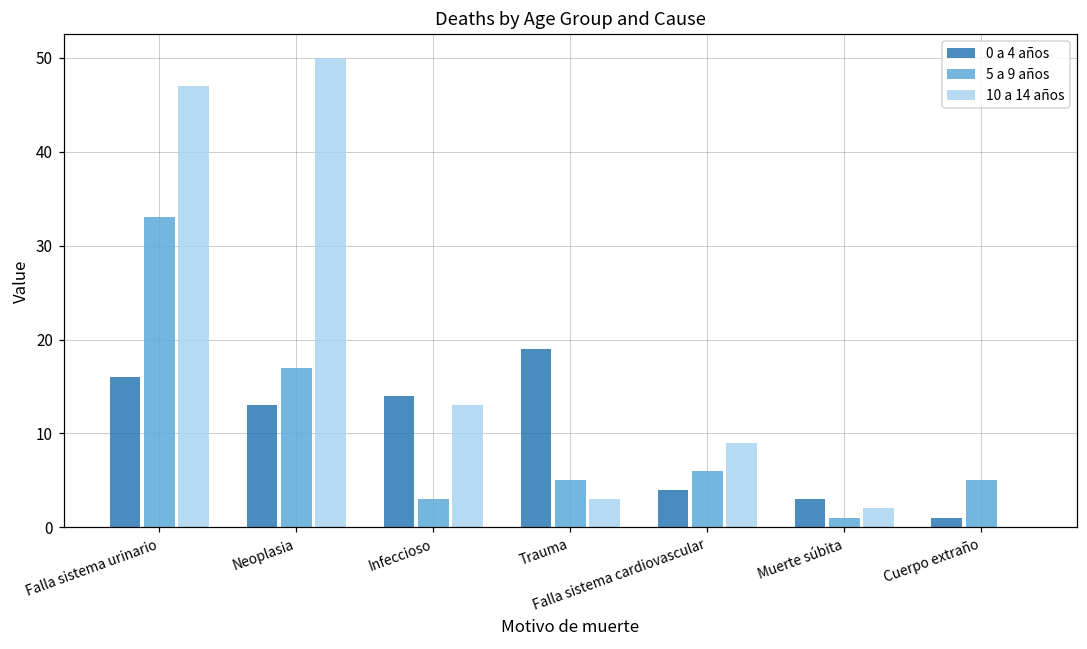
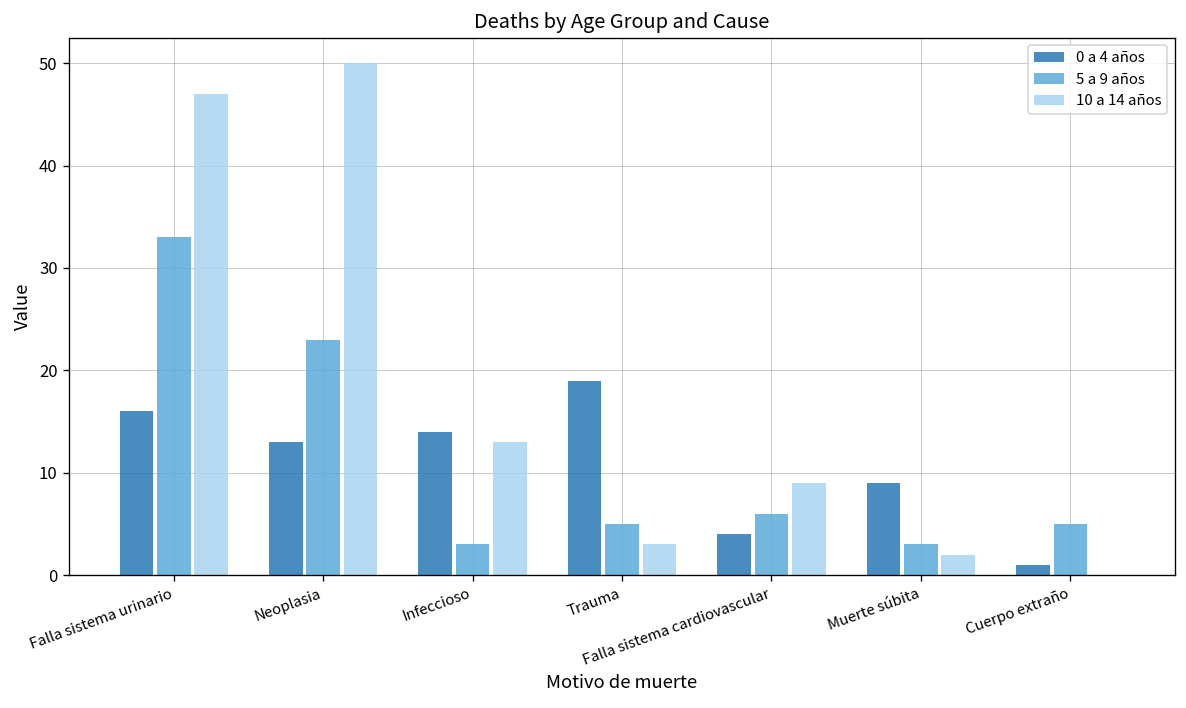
  {
    "0 a 4 años": {
      "Falla sistema urinario": 16,
      "Neoplasia": 13,
      "Infeccioso": 14,
      "Trauma": 19,
      "Falla sistema cardiovascular": 4,
-     "Muerte súbita": 3,
+     "Muerte súbita": 9,
      "Cuerpo extraño": 1
    },
    "5 a 9 años": {
      "Falla sistema urinario": 33,
-     "Neoplasia": 17,
+     "Neoplasia": 23,
      "Infeccioso": 3,
      "Trauma": 5,
      "Falla sistema cardiovascular": 6,
-     "Muerte súbita": 1,
+     "Muerte súbita": 3,
      "Cuerpo extraño": 5
    },
    "10 a 14 años": {
      "Falla sistema urinario": 47,
      "Neoplasia": 50,
      "Infeccioso": 13,
      "Trauma": 3,
      "Falla sistema cardiovascular": 9,
      "Muerte súbita": 2,
      "Cuerpo extraño": 0
    }
  }
